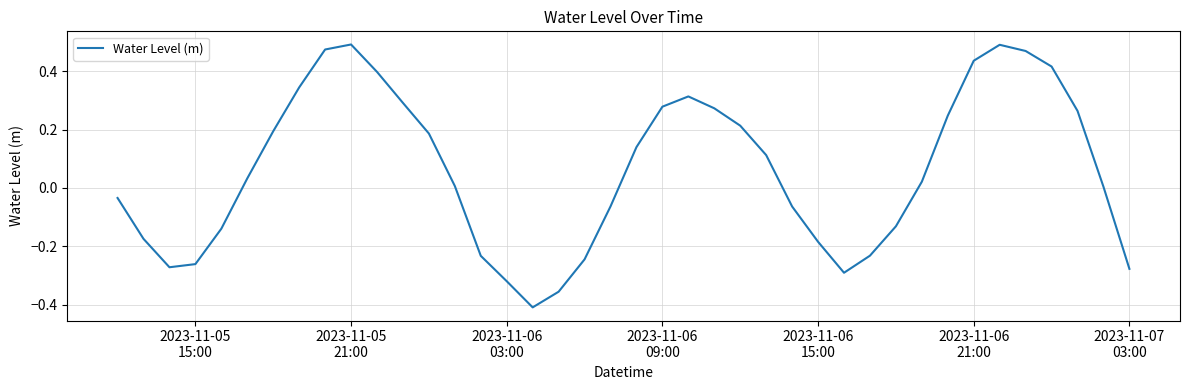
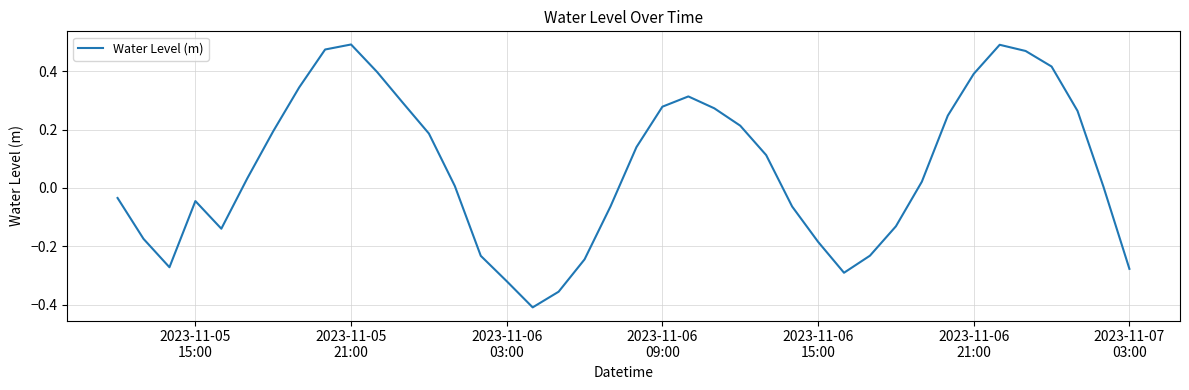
  {
-   "2023-11-05 15:00": -0.26,
+   "2023-11-05 15:00": -0.04,
    "2023-11-05 21:00": 0.49,
    "2023-11-06 03:00": -0.32,
    "2023-11-06 09:00": 0.28,
    "2023-11-06 15:00": -0.18,
-   "2023-11-06 21:00": 0.44,
+   "2023-11-06 21:00": 0.39,
    "2023-11-07 03:00": -0.28
  }
